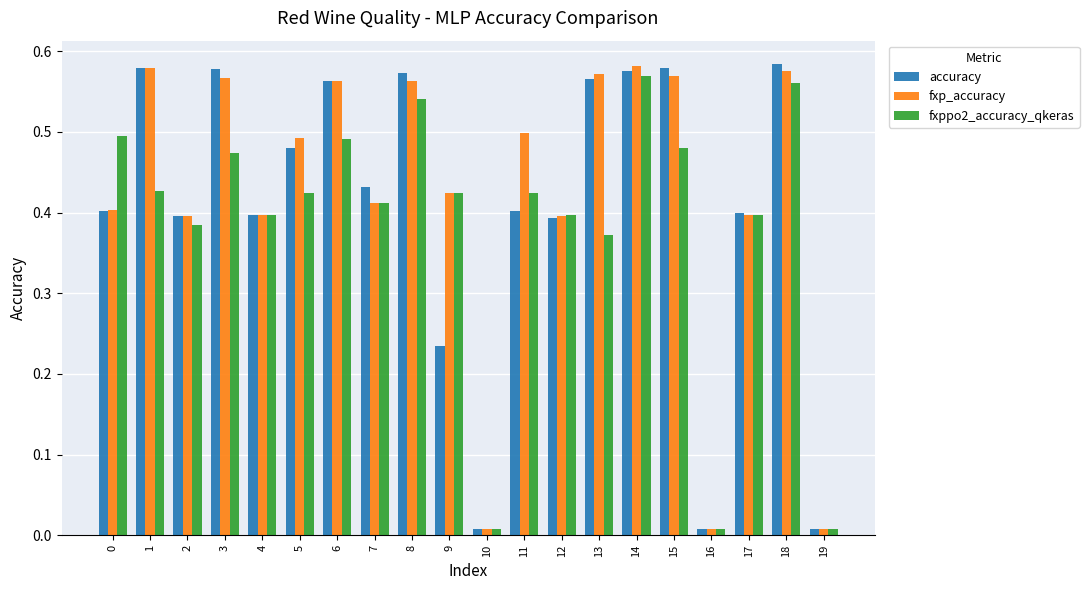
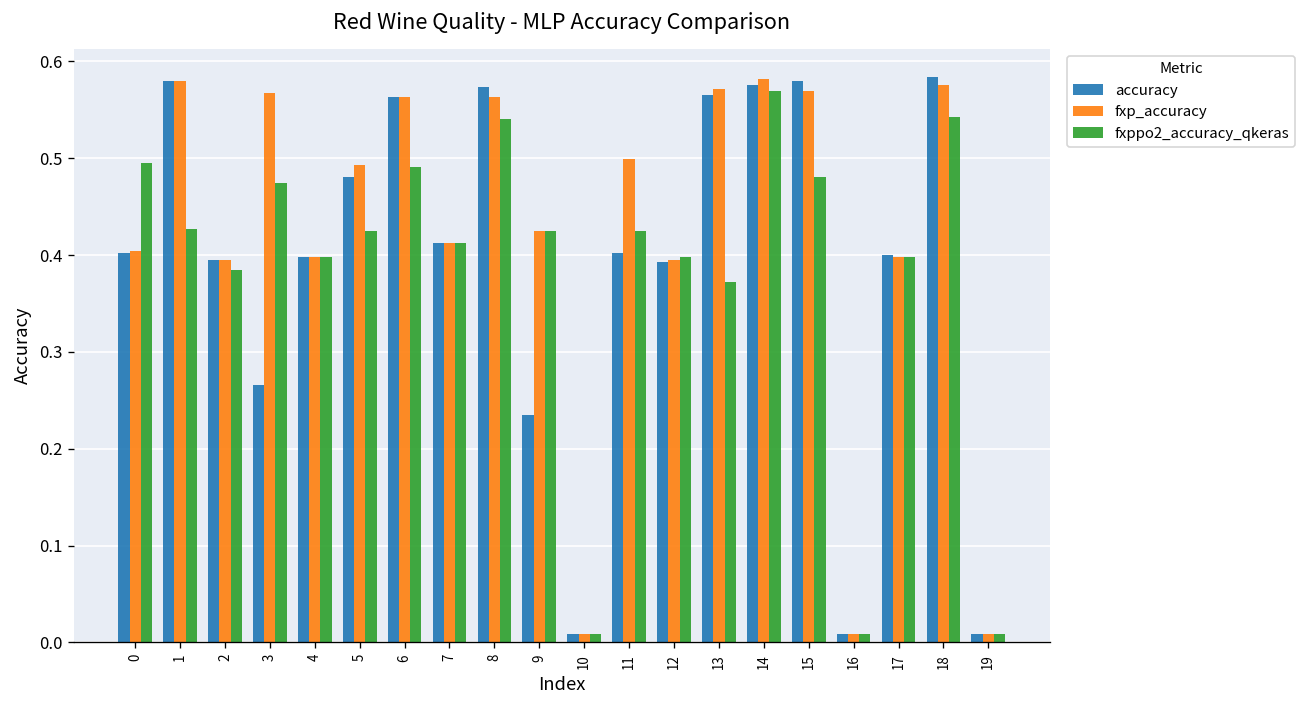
  {
    "accuracy": {
      "0": 0.40,
      "1": 0.58,
      "2": 0.40,
-     "3": 0.58,
+     "3": 0.27,
      "4": 0.40,
      "5": 0.48,
      "6": 0.56,
-     "7": 0.43,
+     "7": 0.41,
      "8": 0.57,
      "9": 0.24,
      "10": 0.01,
      "11": 0.40,
      "12": 0.39,
      "13": 0.57,
      "14": 0.58,
      "15": 0.58,
      "16": 0.01,
      "17": 0.40,
      "18": 0.58,
      "19": 0.01
    },
    "fxp_accuracy": {
      "0": 0.40,
      "1": 0.58,
      "2": 0.40,
      "3": 0.57,
      "4": 0.40,
      "5": 0.49,
      "6": 0.56,
      "7": 0.41,
      "8": 0.56,
      "9": 0.42,
      "10": 0.01,
      "11": 0.50,
      "12": 0.40,
      "13": 0.57,
      "14": 0.58,
      "15": 0.57,
      "16": 0.01,
      "17": 0.40,
      "18": 0.58,
      "19": 0.01
    },
    "fxppo2_accuracy_qkeras": {
      "0": 0.49,
      "1": 0.43,
      "2": 0.39,
      "3": 0.47,
      "4": 0.40,
      "5": 0.42,
      "6": 0.49,
      "7": 0.41,
      "8": 0.54,
      "9": 0.42,
      "10": 0.01,
      "11": 0.42,
      "12": 0.40,
      "13": 0.37,
      "14": 0.57,
      "15": 0.48,
      "16": 0.01,
      "17": 0.40,
-     "18": 0.56,
+     "18": 0.54,
      "19": 0.01
    }
  }
